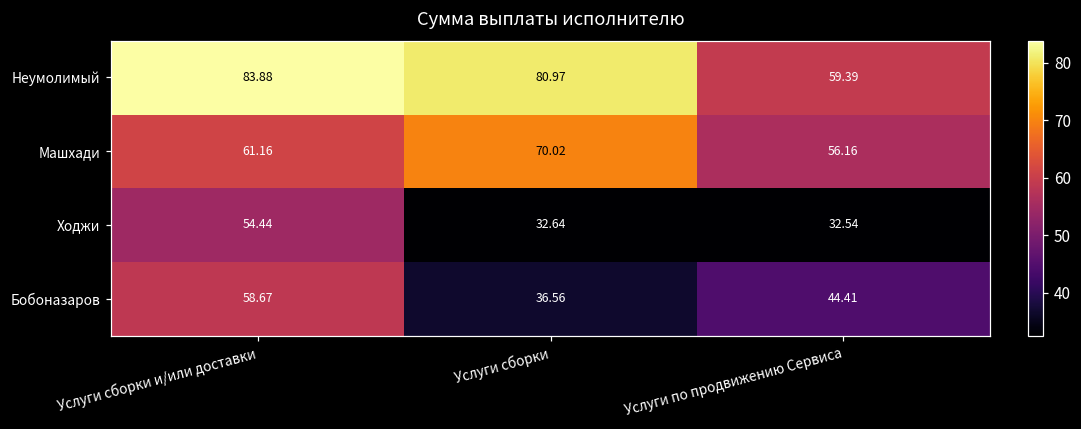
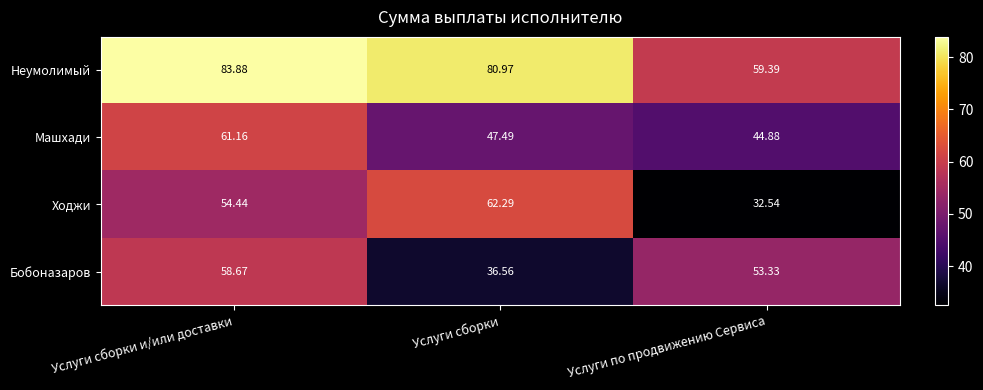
  {
    "Неумолимый": {
      "Услуги сборки и/или доставки": 83.88,
      "Услуги сборки": 80.97,
      "Услуги по продвижению Сервиса": 59.39
    },
    "Машхади": {
      "Услуги сборки и/или доставки": 61.16,
-     "Услуги сборки": 70.02,
-     "Услуги по продвижению Сервиса": 56.16
+     "Услуги сборки": 47.49,
+     "Услуги по продвижению Сервиса": 44.88
    },
    "Ходжи": {
      "Услуги сборки и/или доставки": 54.44,
-     "Услуги сборки": 32.64,
+     "Услуги сборки": 62.29,
      "Услуги по продвижению Сервиса": 32.54
    },
    "Бобоназаров": {
      "Услуги сборки и/или доставки": 58.67,
      "Услуги сборки": 36.56,
-     "Услуги по продвижению Сервиса": 44.41
+     "Услуги по продвижению Сервиса": 53.33
    }
  }
